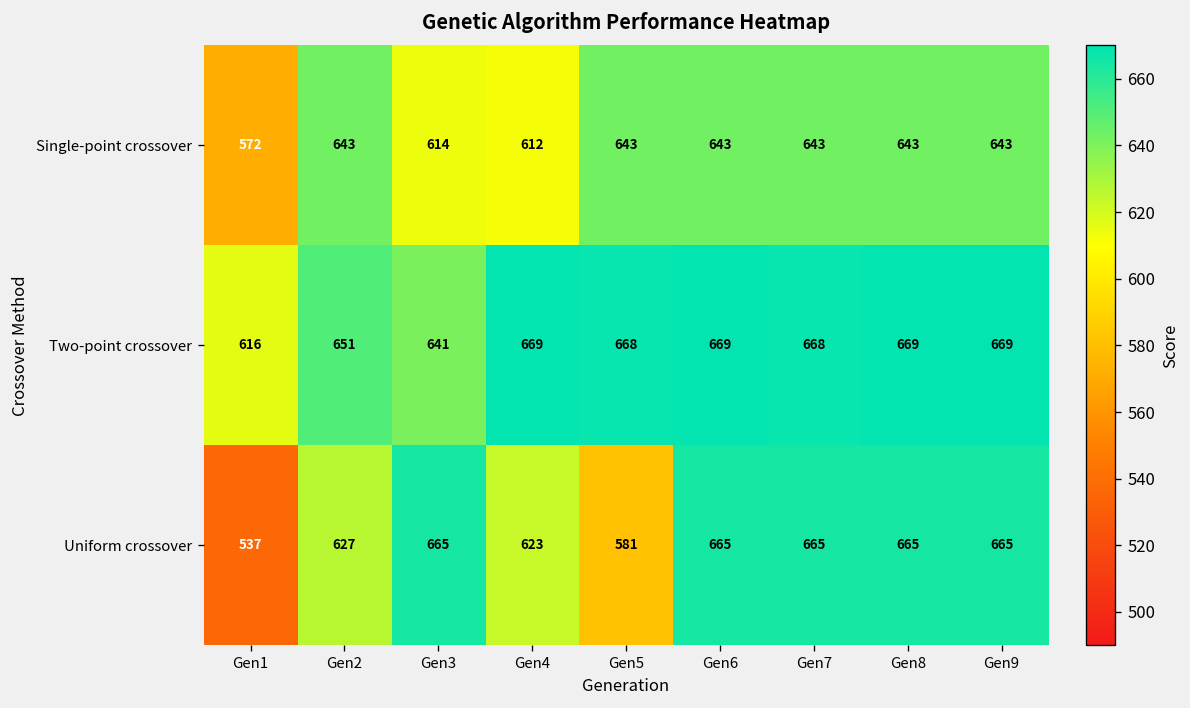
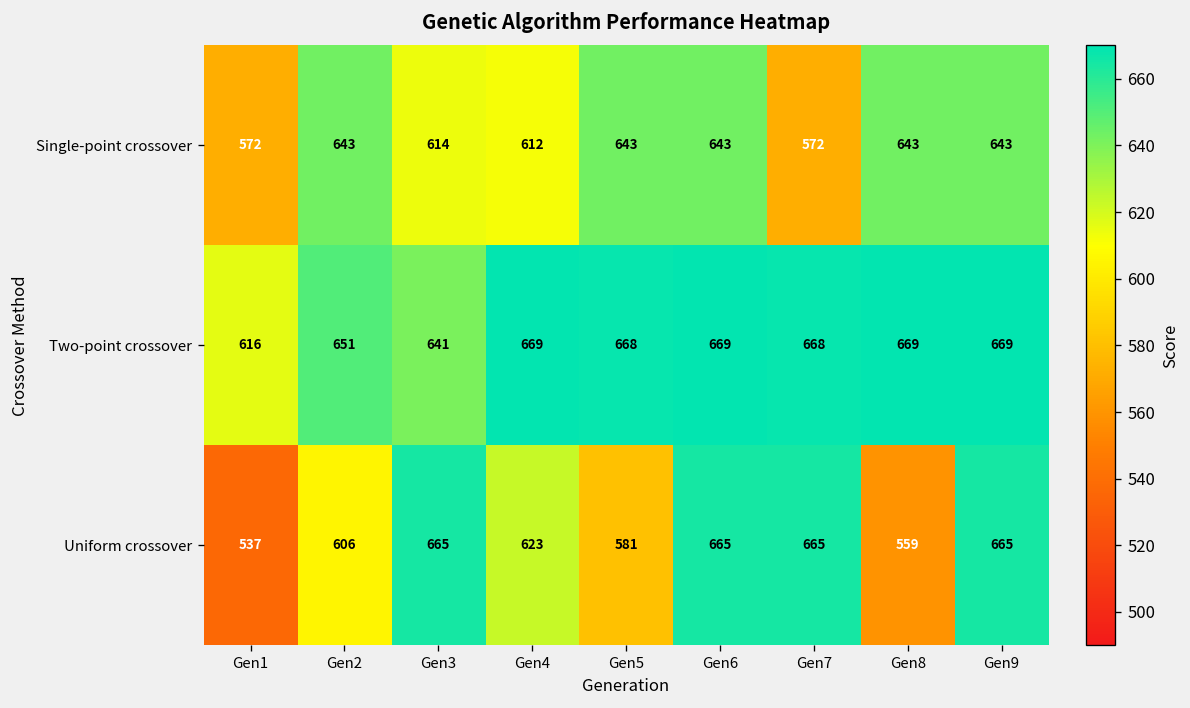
  {
    "Single-point crossover": {
      "Gen1": 572,
      "Gen2": 643,
      "Gen3": 614,
      "Gen4": 612,
      "Gen5": 643,
      "Gen6": 643,
-     "Gen7": 643,
+     "Gen7": 572,
      "Gen8": 643,
      "Gen9": 643
    },
    "Two-point crossover": {
      "Gen1": 616,
      "Gen2": 651,
      "Gen3": 641,
      "Gen4": 669,
      "Gen5": 668,
      "Gen6": 669,
      "Gen7": 668,
      "Gen8": 669,
      "Gen9": 669
    },
    "Uniform crossover": {
      "Gen1": 537,
-     "Gen2": 627,
+     "Gen2": 606,
      "Gen3": 665,
      "Gen4": 623,
      "Gen5": 581,
      "Gen6": 665,
      "Gen7": 665,
-     "Gen8": 665,
+     "Gen8": 559,
      "Gen9": 665
    }
  }
